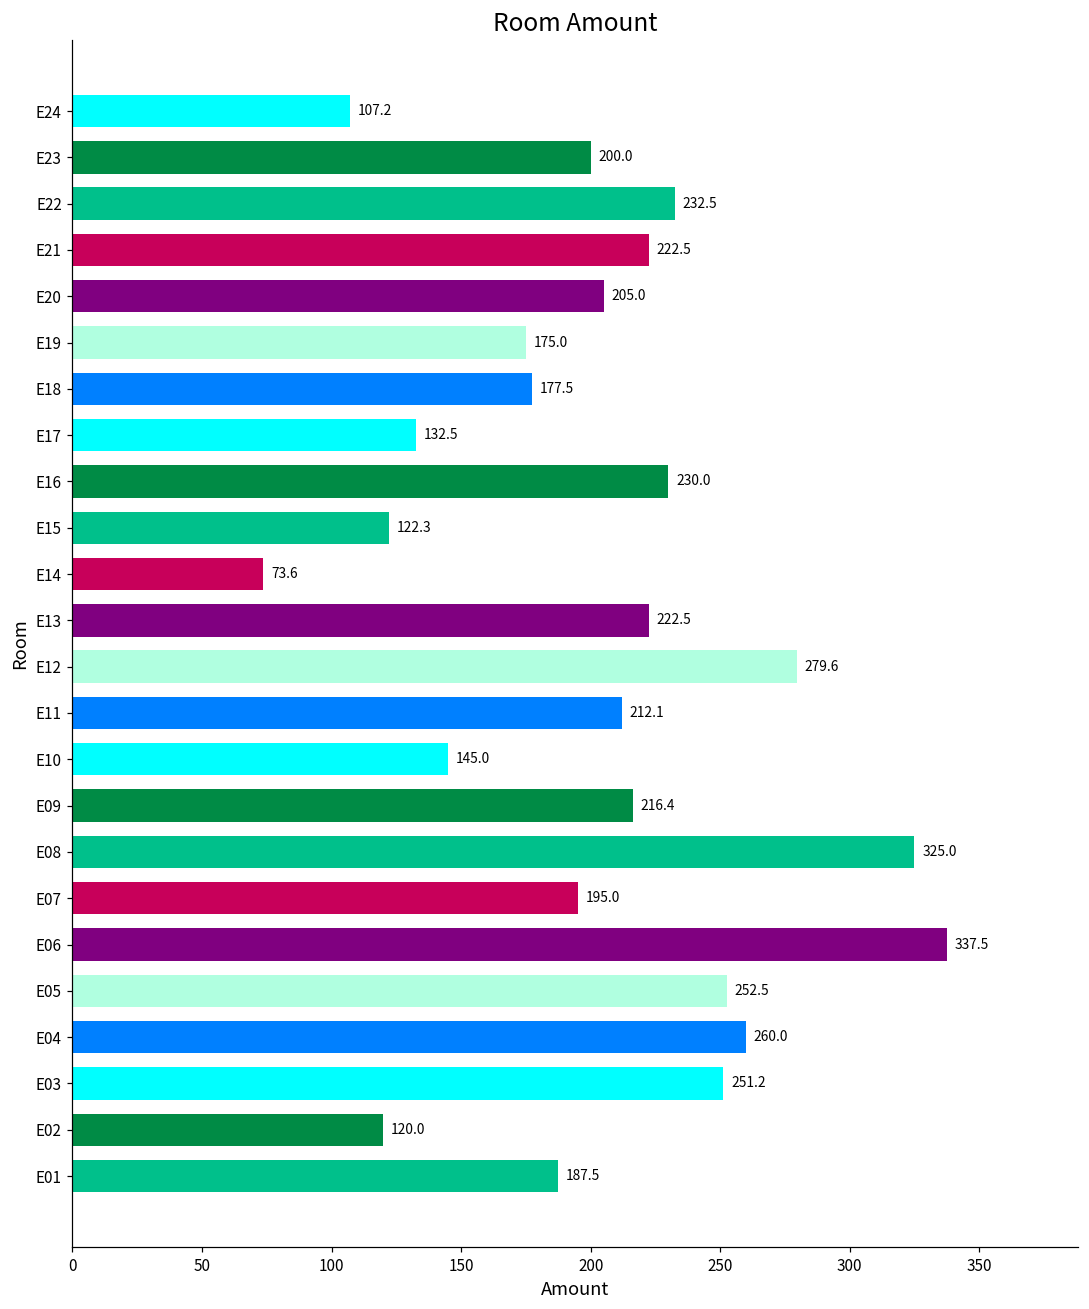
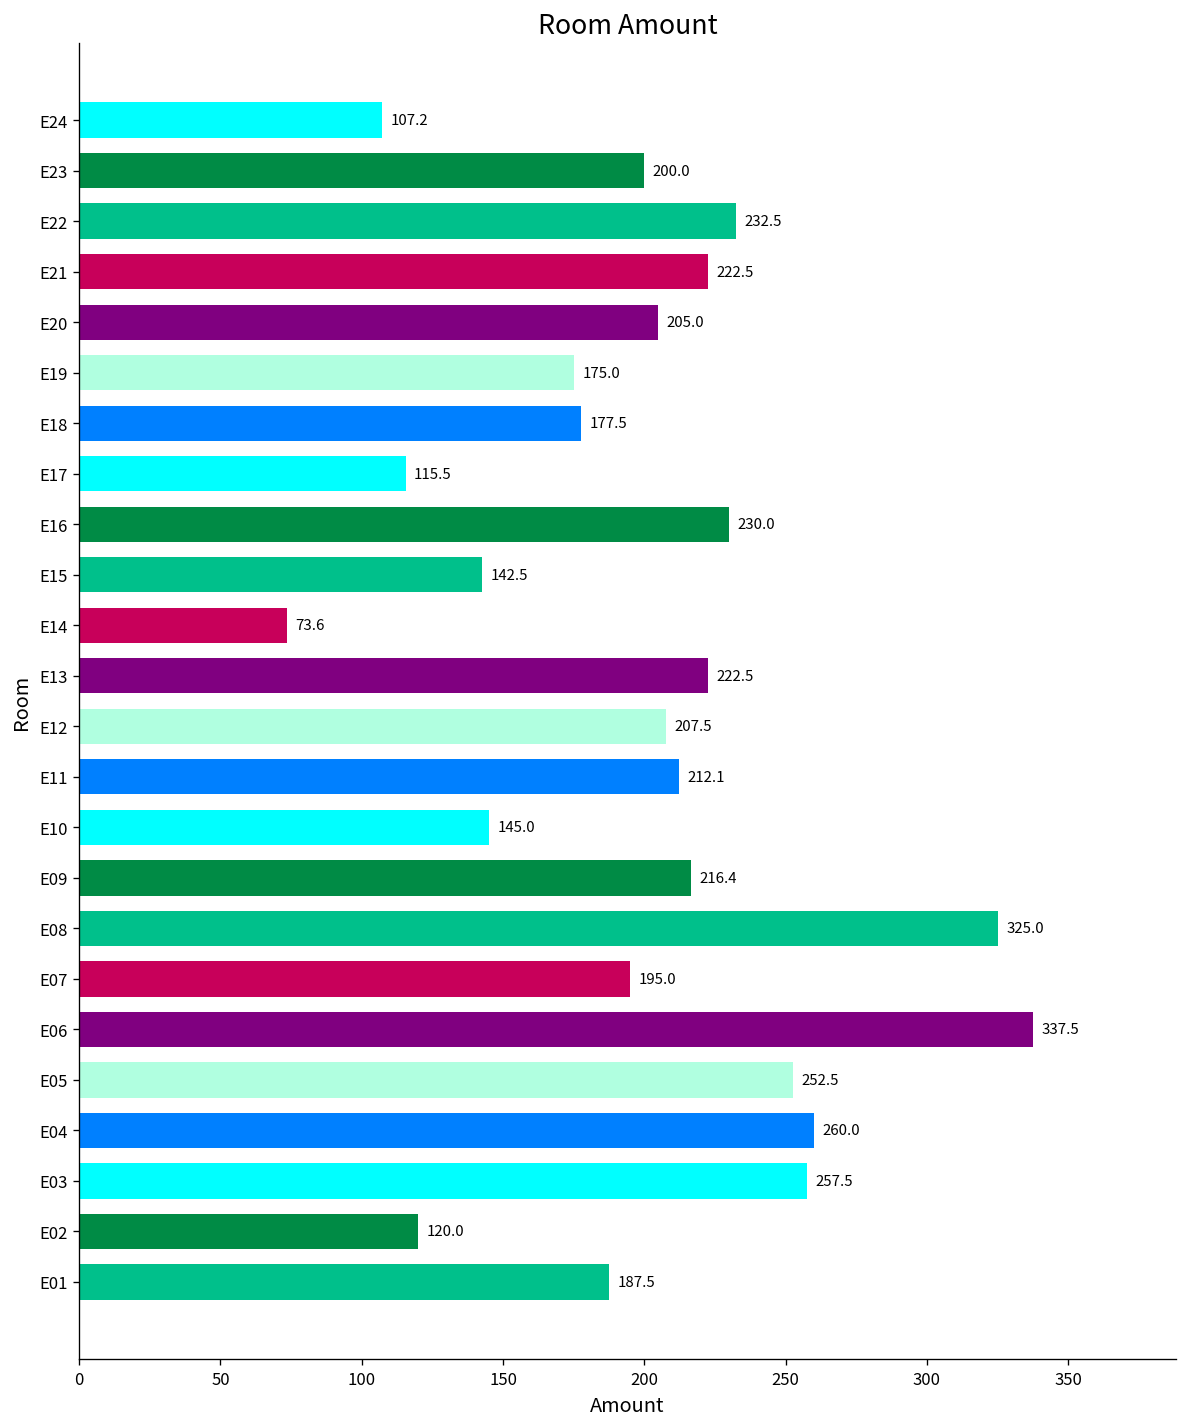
  {
    "E24": 107.2,
    "E23": 200.0,
    "E22": 232.5,
    "E21": 222.5,
    "E20": 205.0,
    "E19": 175.0,
    "E18": 177.5,
-   "E17": 132.5,
+   "E17": 115.5,
    "E16": 230.0,
-   "E15": 122.3,
+   "E15": 142.5,
    "E14": 73.6,
    "E13": 222.5,
-   "E12": 279.6,
+   "E12": 207.5,
    "E11": 212.1,
    "E10": 145.0,
    "E09": 216.4,
    "E08": 325.0,
    "E07": 195.0,
    "E06": 337.5,
    "E05": 252.5,
    "E04": 260.0,
-   "E03": 251.2,
+   "E03": 257.5,
    "E02": 120.0,
    "E01": 187.5
  }
